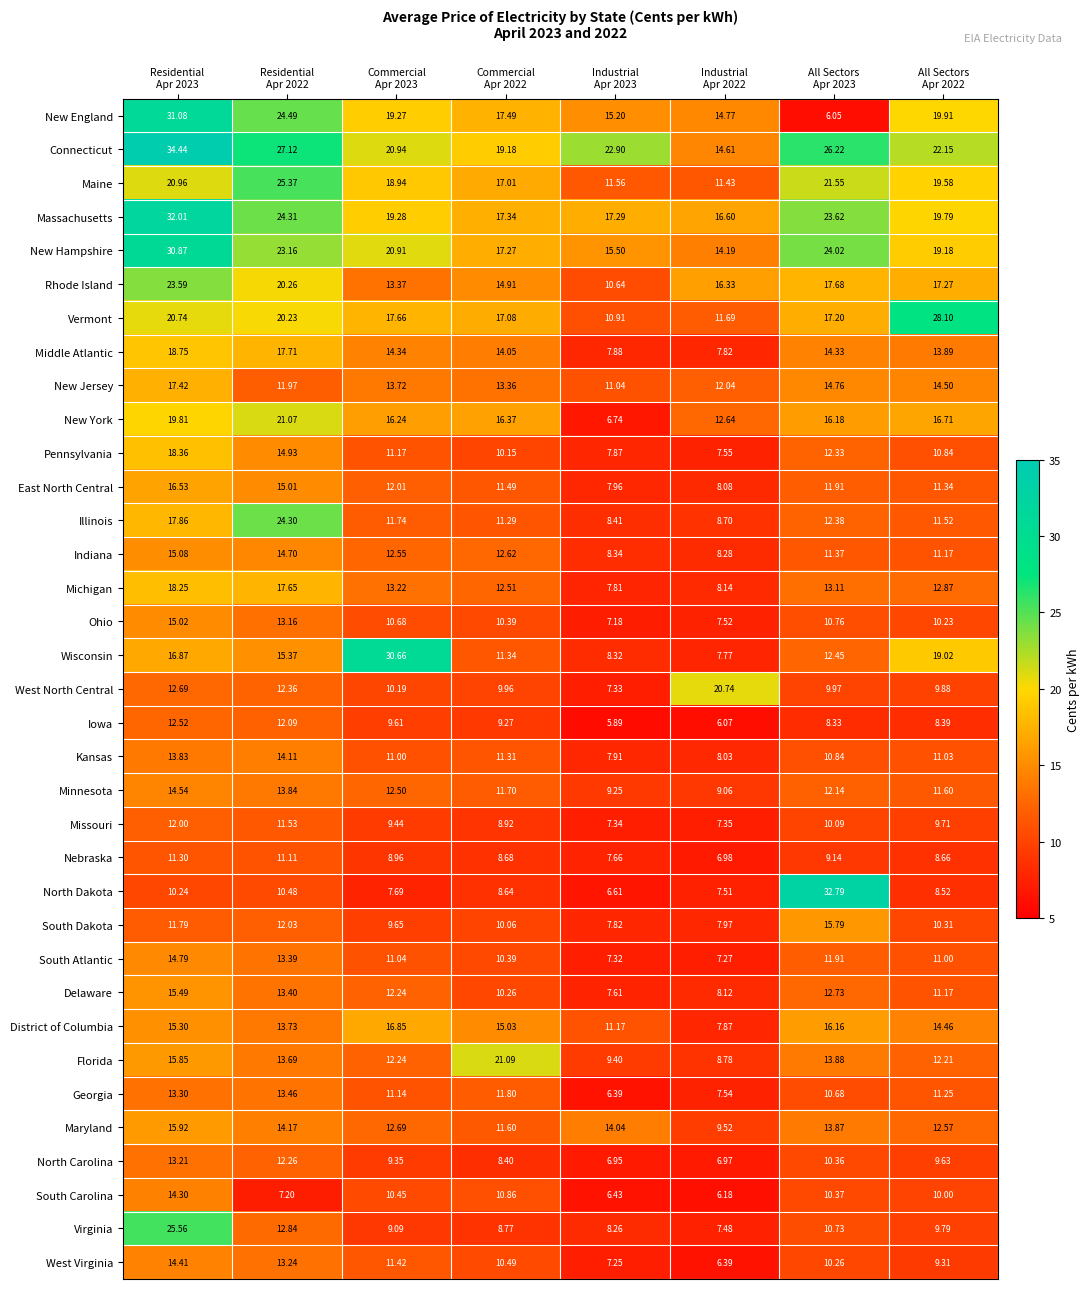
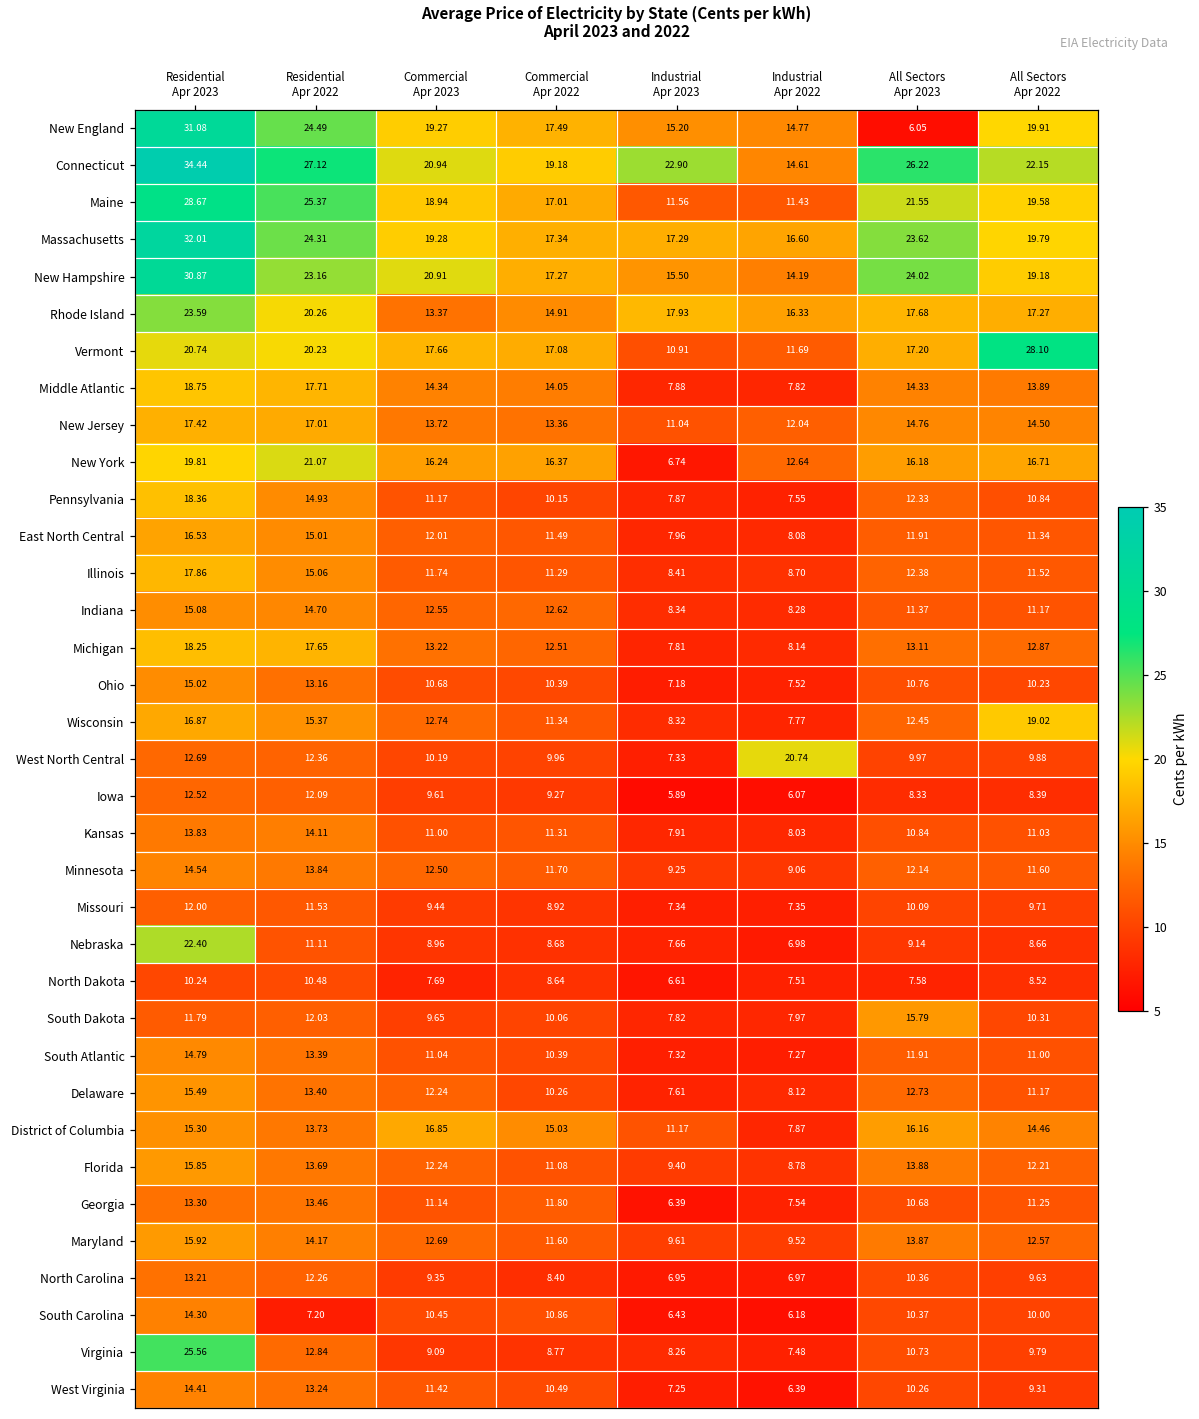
  {
    "Maine": {
-     "Residential Apr 2023": 20.96,
+     "Residential Apr 2023": 28.67,
      "Residential Apr 2022": 25.37,
      "Commercial Apr 2023": 18.94,
      "Commercial Apr 2022": 17.01,
      "Industrial Apr 2023": 11.56,
      "Industrial Apr 2022": 11.43,
      "All Sectors Apr 2023": 21.55,
      "All Sectors Apr 2022": 19.58
    },
    "Rhode Island": {
      "Residential Apr 2023": 23.59,
      "Residential Apr 2022": 20.26,
      "Commercial Apr 2023": 13.37,
      "Commercial Apr 2022": 14.91,
-     "Industrial Apr 2023": 10.64,
+     "Industrial Apr 2023": 17.93,
      "Industrial Apr 2022": 16.33,
      "All Sectors Apr 2023": 17.68,
      "All Sectors Apr 2022": 17.27
    },
    "New Jersey": {
      "Residential Apr 2023": 17.42,
-     "Residential Apr 2022": 11.97,
+     "Residential Apr 2022": 17.01,
      "Commercial Apr 2023": 13.72,
      "Commercial Apr 2022": 13.36,
      "Industrial Apr 2023": 11.04,
      "Industrial Apr 2022": 12.04,
      "All Sectors Apr 2023": 14.76,
      "All Sectors Apr 2022": 14.50
    },
    "Illinois": {
      "Residential Apr 2023": 17.86,
-     "Residential Apr 2022": 24.30,
+     "Residential Apr 2022": 15.06,
      "Commercial Apr 2023": 11.74,
      "Commercial Apr 2022": 11.29,
      "Industrial Apr 2023": 8.41,
      "Industrial Apr 2022": 8.70,
      "All Sectors Apr 2023": 12.38,
      "All Sectors Apr 2022": 11.52
    },
    "Wisconsin": {
      "Residential Apr 2023": 16.87,
      "Residential Apr 2022": 15.37,
-     "Commercial Apr 2023": 30.66,
+     "Commercial Apr 2023": 12.74,
      "Commercial Apr 2022": 11.34,
      "Industrial Apr 2023": 8.32,
      "Industrial Apr 2022": 7.77,
      "All Sectors Apr 2023": 12.45,
      "All Sectors Apr 2022": 19.02
    },
    "Nebraska": {
-     "Residential Apr 2023": 11.30,
+     "Residential Apr 2023": 22.40,
      "Residential Apr 2022": 11.11,
      "Commercial Apr 2023": 8.96,
      "Commercial Apr 2022": 8.68,
      "Industrial Apr 2023": 7.66,
      "Industrial Apr 2022": 6.98,
      "All Sectors Apr 2023": 9.14,
      "All Sectors Apr 2022": 8.66
    },
    "North Dakota": {
      "Residential Apr 2023": 10.24,
      "Residential Apr 2022": 10.48,
      "Commercial Apr 2023": 7.69,
      "Commercial Apr 2022": 8.64,
      "Industrial Apr 2023": 6.61,
      "Industrial Apr 2022": 7.51,
-     "All Sectors Apr 2023": 32.79,
+     "All Sectors Apr 2023": 7.58,
      "All Sectors Apr 2022": 8.52
    },
    "Florida": {
      "Residential Apr 2023": 15.85,
      "Residential Apr 2022": 13.69,
      "Commercial Apr 2023": 12.24,
-     "Commercial Apr 2022": 21.09,
+     "Commercial Apr 2022": 11.08,
      "Industrial Apr 2023": 9.40,
      "Industrial Apr 2022": 8.78,
      "All Sectors Apr 2023": 13.88,
      "All Sectors Apr 2022": 12.21
    },
    "Maryland": {
      "Residential Apr 2023": 15.92,
      "Residential Apr 2022": 14.17,
      "Commercial Apr 2023": 12.69,
      "Commercial Apr 2022": 11.60,
-     "Industrial Apr 2023": 14.04,
+     "Industrial Apr 2023": 9.61,
      "Industrial Apr 2022": 9.52,
      "All Sectors Apr 2023": 13.87,
      "All Sectors Apr 2022": 12.57
    }
  }
